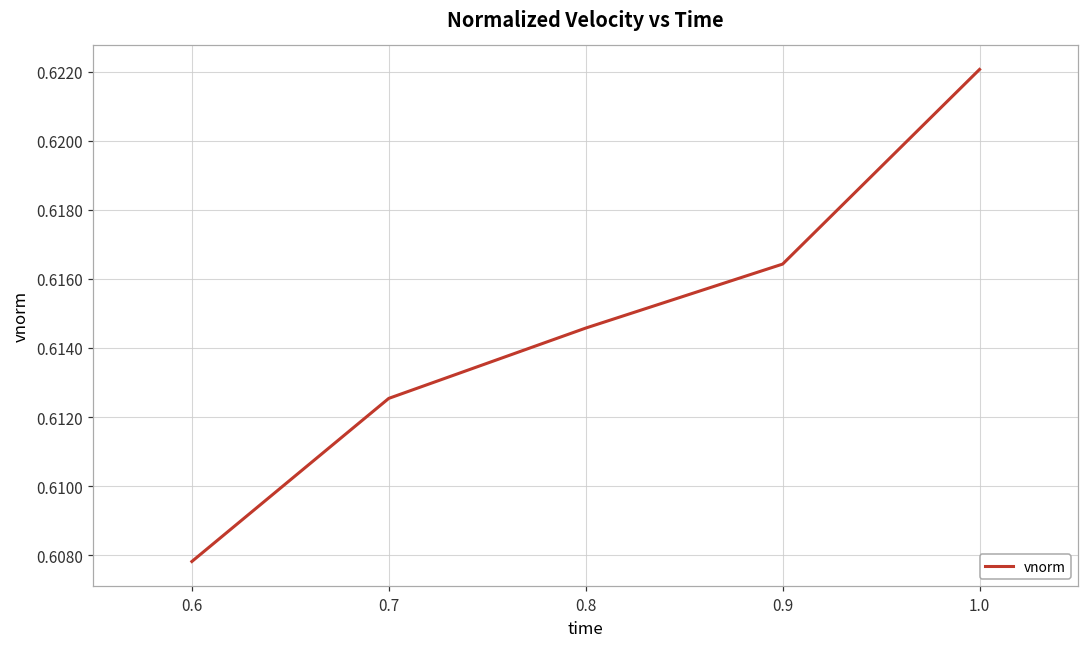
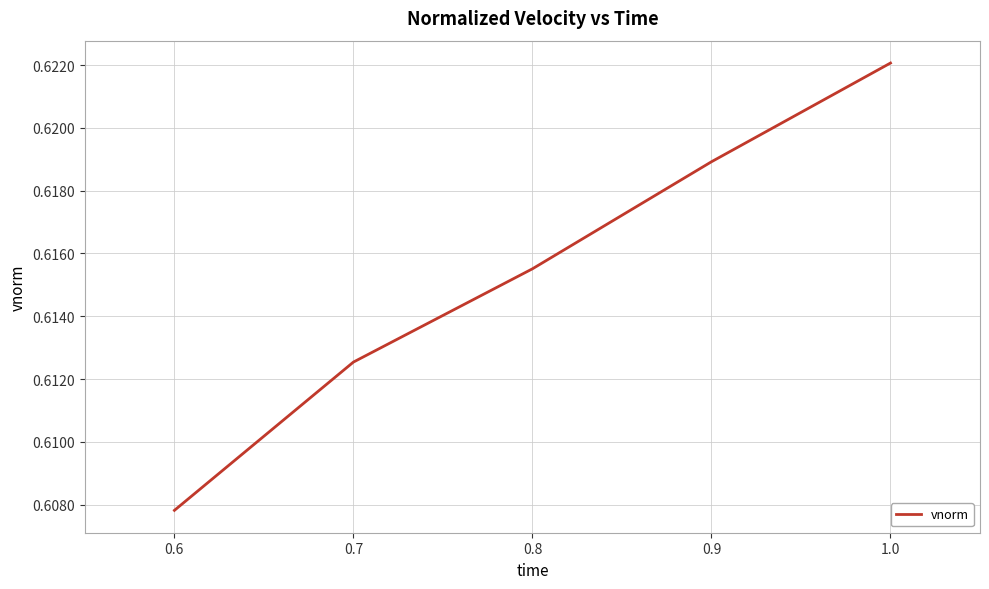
  {
    "0.6": 0.6078,
    "0.7": 0.6125,
-   "0.8": 0.6146,
-   "0.9": 0.6164,
+   "0.8": 0.6155,
+   "0.9": 0.6189,
    "1.0": 0.6221
  }
